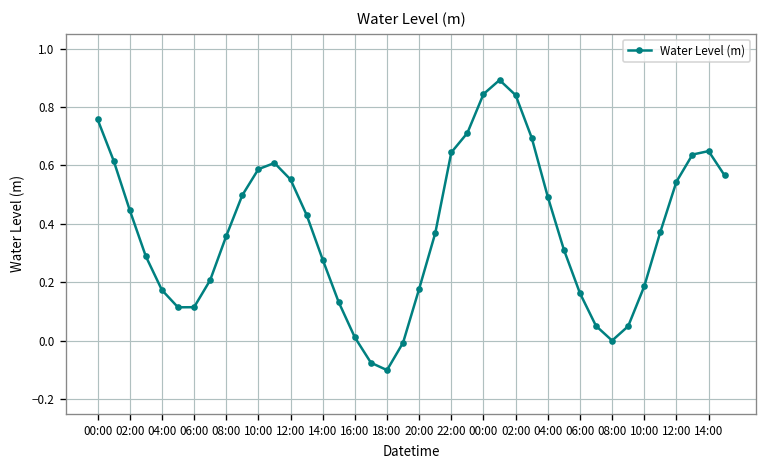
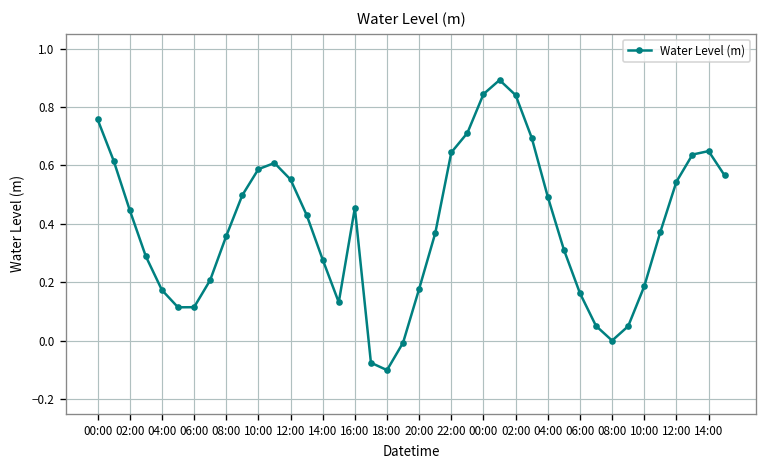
  {
-   "16:00": 0.01,
+   "16:00": 0.45,
    "18:00": -0.10,
    "20:00": 0.18,
    "22:00": 0.64
  }
